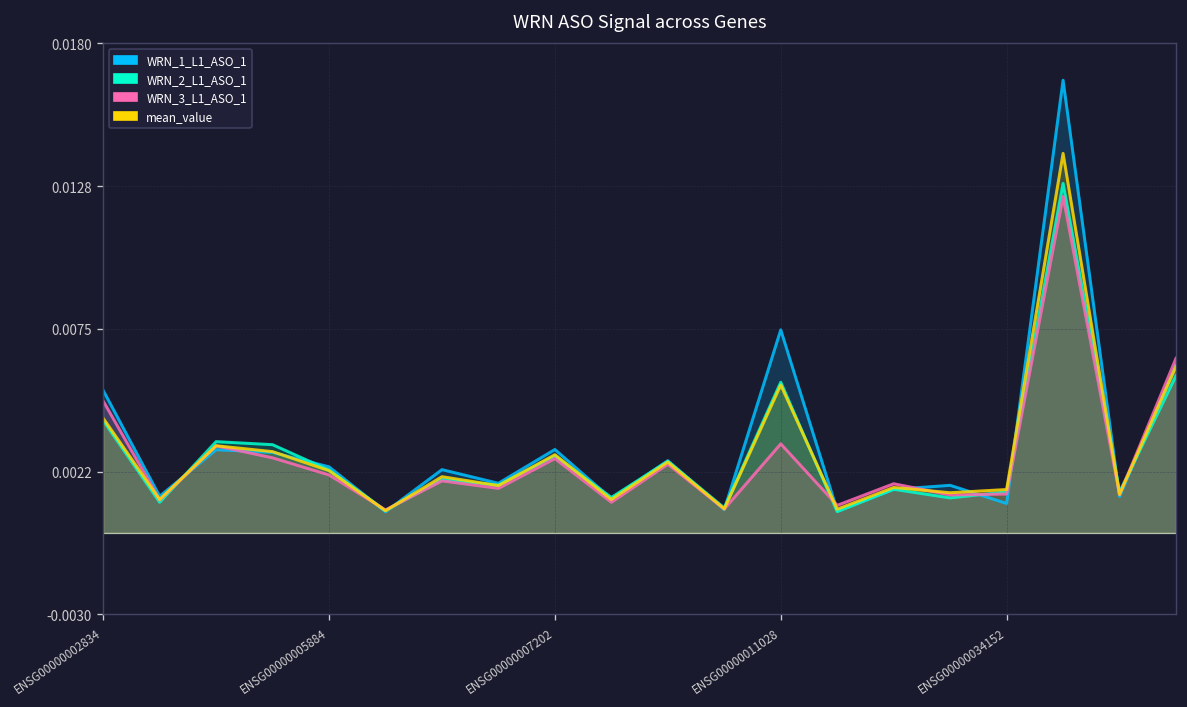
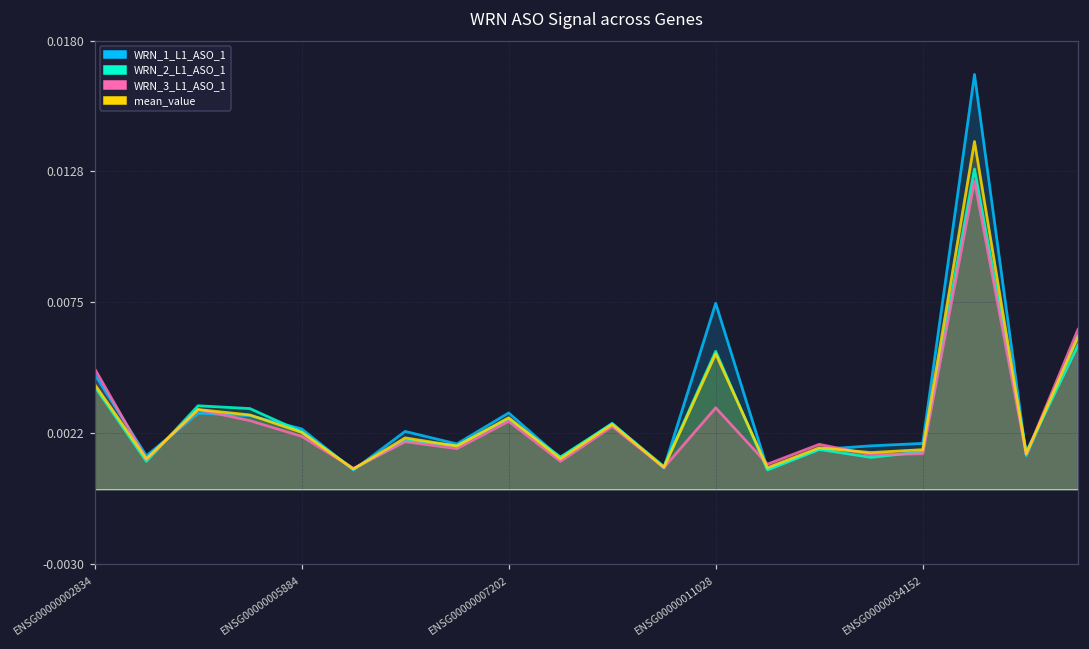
  {
    "WRN_1_L1_ASO_1": {
-     "ENSG00000002834": 0.0052,
+     "ENSG00000002834": 0.0046,
      "ENSG00000005884": 0.0024,
      "ENSG00000007202": 0.0031,
      "ENSG00000011028": 0.0075,
-     "ENSG00000034152": 0.0011
+     "ENSG00000034152": 0.0018
    },
    "WRN_3_L1_ASO_1": {
      "ENSG00000002834": 0.0048,
      "ENSG00000005884": 0.0021,
      "ENSG00000011028": 0.0033
    }
  }
